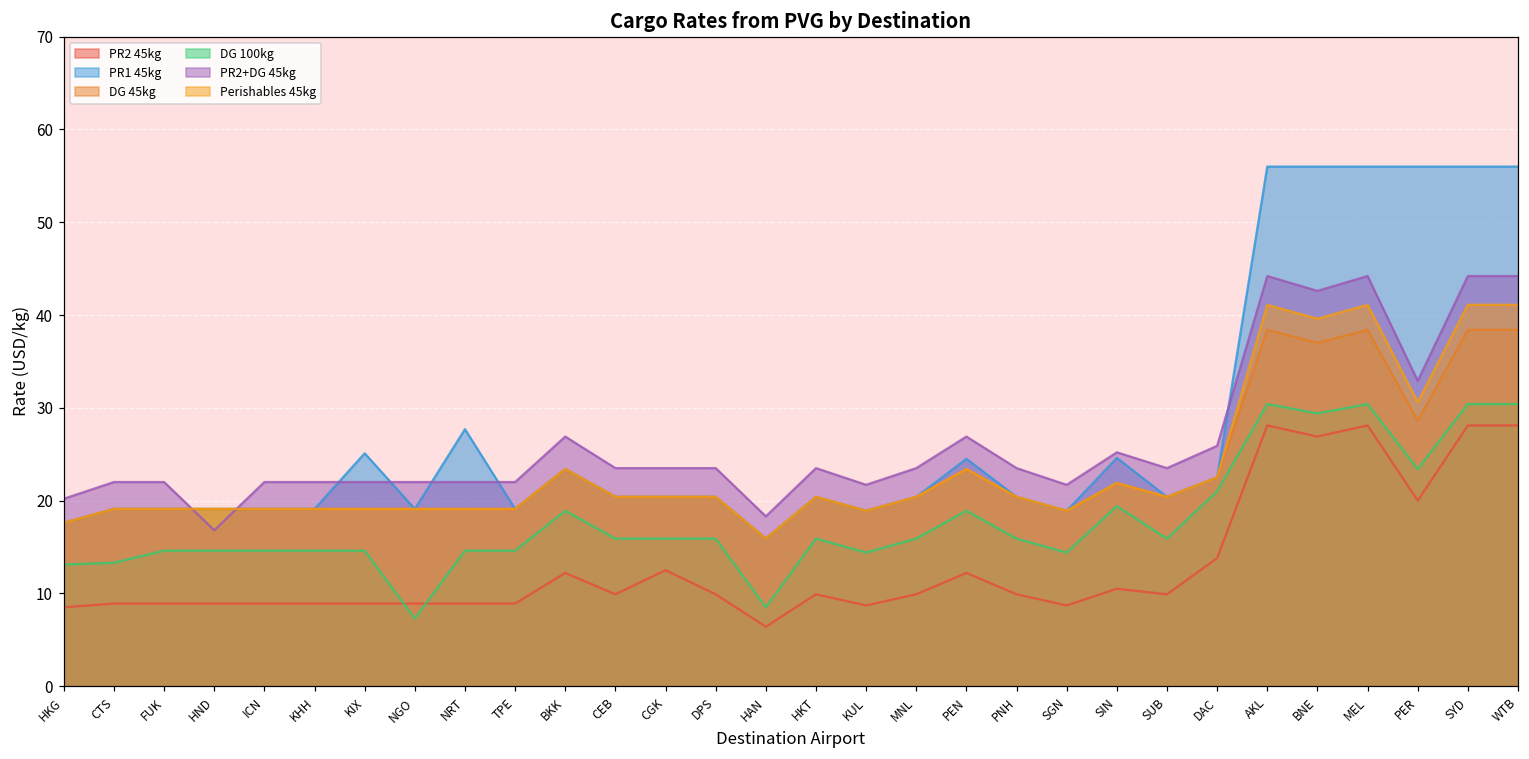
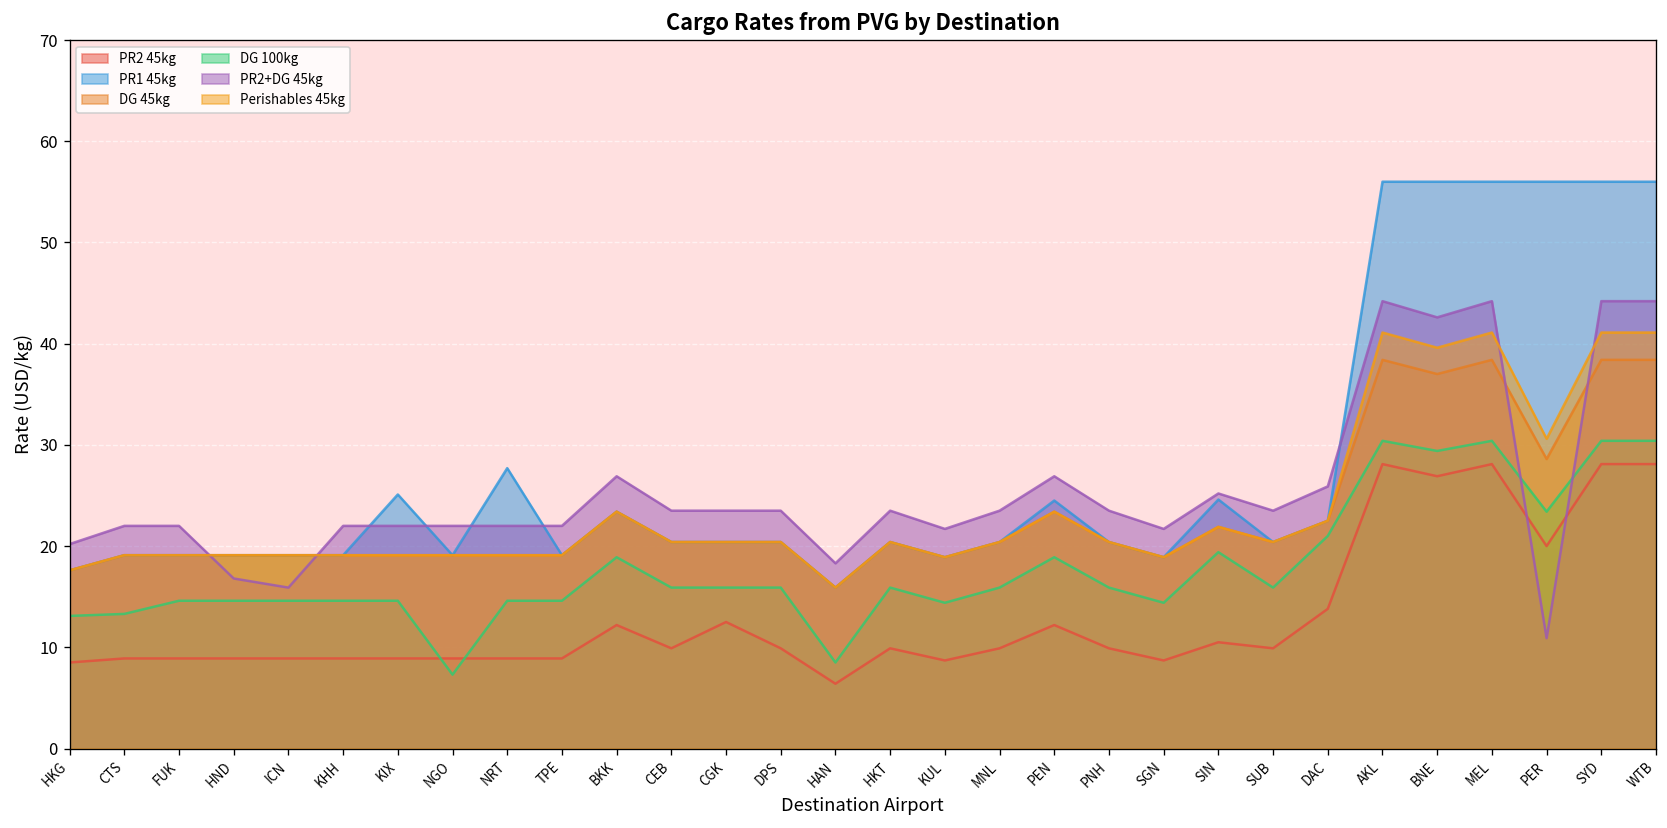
  {
    "PR1 45kg": {
      "KIX": 25,
      "NRT": 28,
      "PEN": 25,
      "SIN": 25,
      "AKL": 56,
      "BNE": 56,
      "MEL": 56,
      "PER": 56,
      "SYD": 56,
      "WTB": 56
    },
    "DG 100kg": {
      "HKG": 13,
      "CTS": 13,
      "FUK": 15,
      "HND": 15,
      "ICN": 15,
      "KHH": 15,
      "KIX": 15,
      "NGO": 7,
      "NRT": 15,
      "TPE": 15,
      "BKK": 19,
      "CEB": 16,
      "CGK": 16,
      "DPS": 16,
      "HAN": 9,
      "HKT": 16,
      "KUL": 14,
      "MNL": 16,
      "PEN": 19,
      "PNH": 16,
      "SGN": 14,
      "SIN": 19,
      "SUB": 16,
      "DAC": 21,
      "AKL": 30,
      "BNE": 29,
      "MEL": 30,
      "PER": 23,
      "SYD": 30,
      "WTB": 30
    },
    "PR2+DG 45kg": {
      "HKG": 20,
      "CTS": 22,
      "FUK": 22,
      "HND": 17,
-     "ICN": 22,
+     "ICN": 16,
      "KHH": 22,
      "KIX": 22,
      "NGO": 22,
      "NRT": 22,
      "TPE": 22,
      "BKK": 27,
      "CEB": 24,
      "CGK": 24,
      "DPS": 24,
      "HAN": 18,
      "HKT": 24,
      "KUL": 22,
      "MNL": 24,
      "PEN": 27,
      "PNH": 24,
      "SGN": 22,
      "SIN": 25,
      "SUB": 24,
      "DAC": 26,
      "AKL": 44,
      "BNE": 43,
      "MEL": 44,
-     "PER": 33,
+     "PER": 11,
      "SYD": 44,
      "WTB": 44
    }
  }
